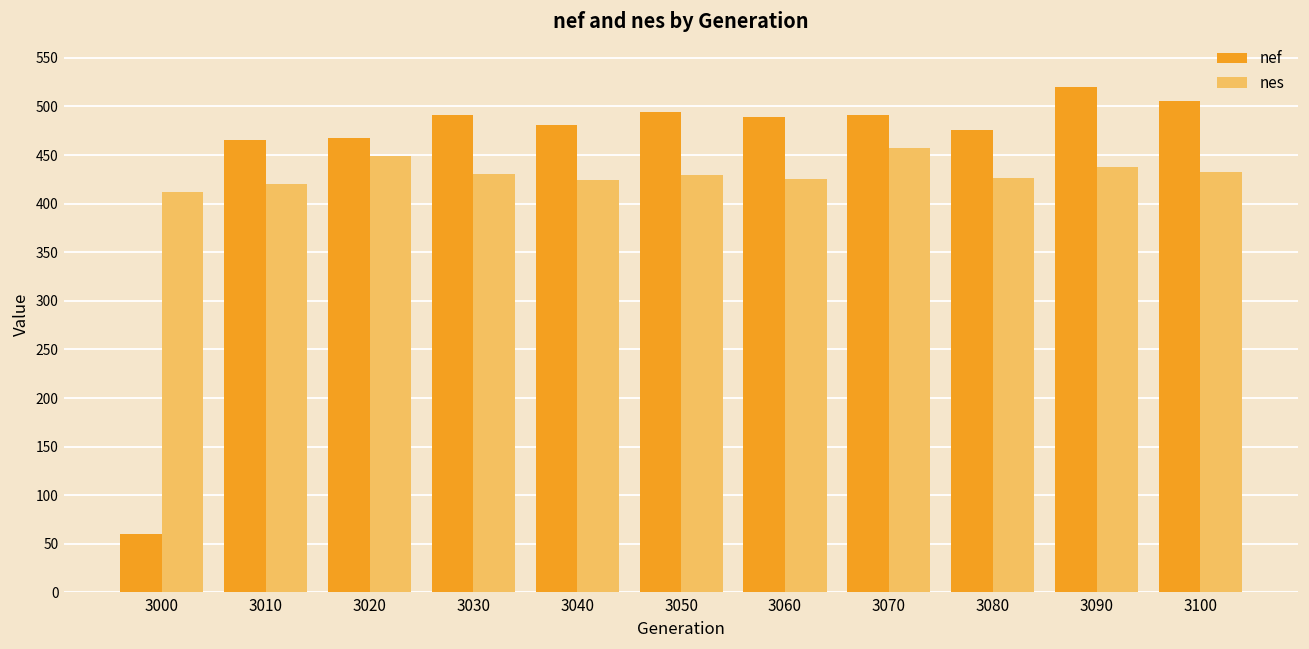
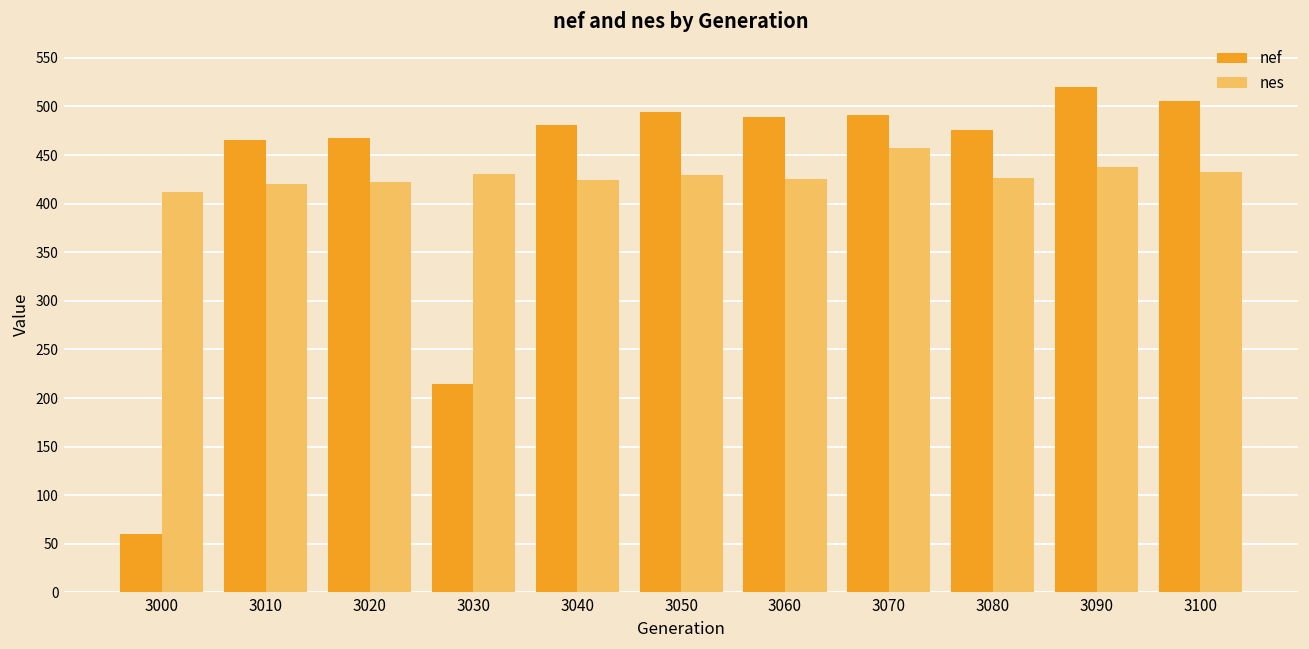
  {
    "nef": {
      "3000": 60,
      "3010": 470,
      "3020": 470,
-     "3030": 490,
+     "3030": 210,
      "3040": 480,
      "3050": 490,
      "3060": 490,
      "3070": 490,
      "3080": 480,
      "3090": 520,
      "3100": 510
    },
    "nes": {
      "3000": 410,
      "3010": 420,
-     "3020": 450,
+     "3020": 420,
      "3030": 430,
      "3040": 420,
      "3050": 430,
      "3060": 420,
      "3070": 460,
      "3080": 430,
      "3090": 440,
      "3100": 430
    }
  }
